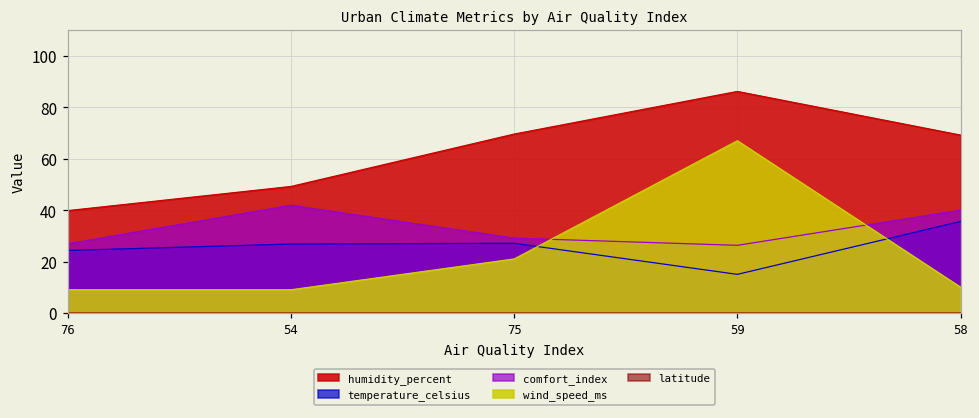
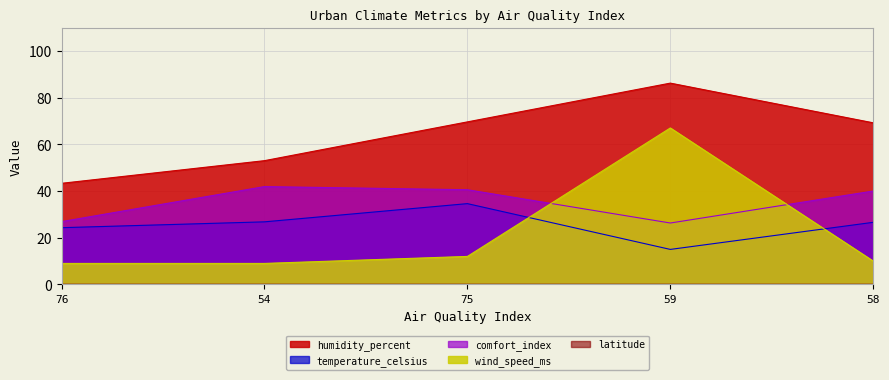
  {
    "humidity_percent": {
-     "76": 40,
-     "54": 49,
+     "76": 43,
+     "54": 53,
      "75": 70,
      "59": 86,
      "58": 69
    },
    "temperature_celsius": {
      "76": 24,
      "54": 27,
-     "75": 27,
+     "75": 35,
      "59": 15,
-     "58": 36
+     "58": 27
    },
    "comfort_index": {
      "76": 27,
      "54": 42,
-     "75": 29,
+     "75": 41,
      "59": 26,
      "58": 40
    },
    "wind_speed_ms": {
      "76": 9,
      "54": 9,
-     "75": 21,
+     "75": 12,
      "59": 67,
      "58": 10
    },
    "latitude": {
      "76": 0,
      "54": 0,
      "75": 0,
      "59": 0,
      "58": 0
    }
  }
